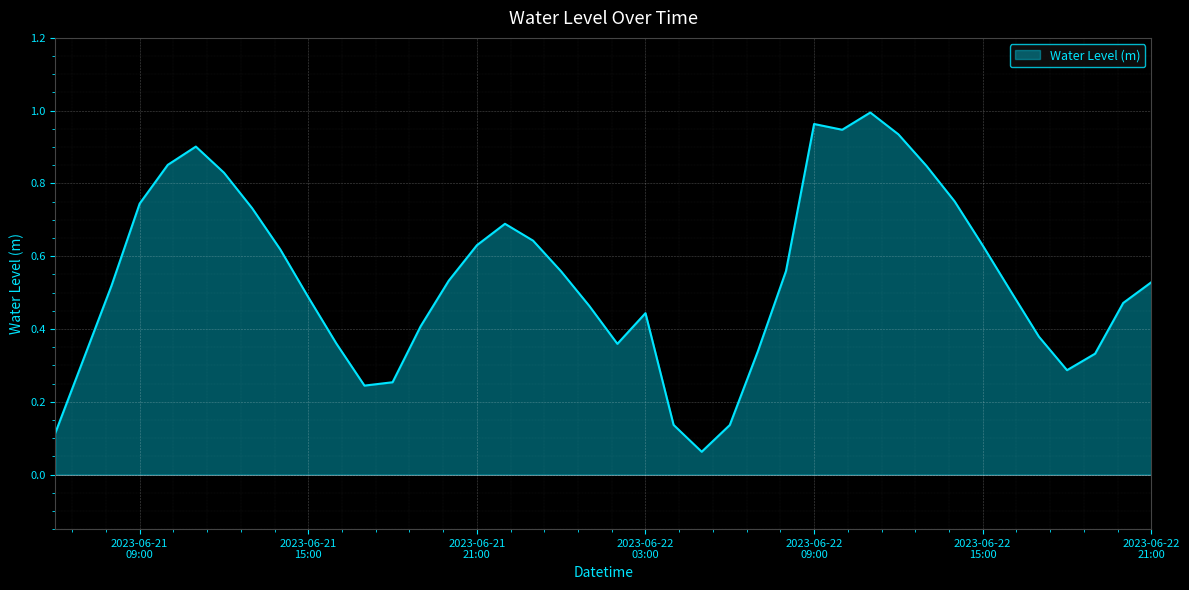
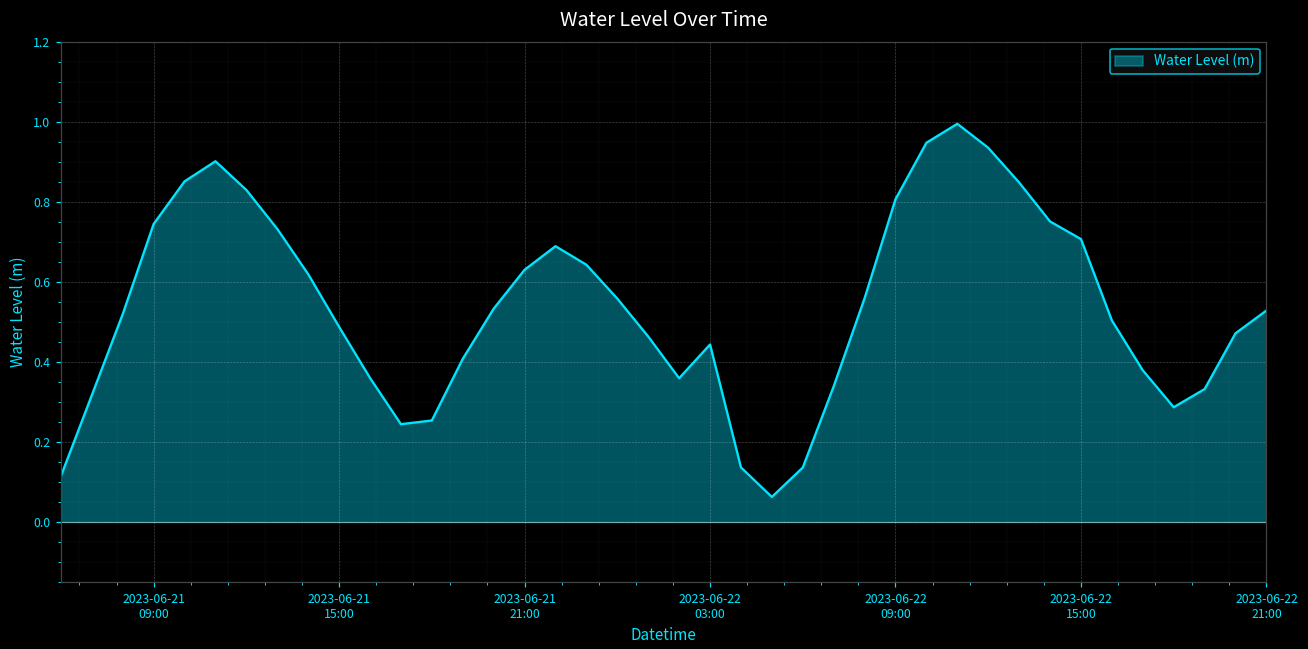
  {
    "2023-06-21 09:00": 0.74,
    "2023-06-21 15:00": 0.49,
    "2023-06-21 21:00": 0.63,
    "2023-06-22 03:00": 0.44,
-   "2023-06-22 09:00": 0.96,
-   "2023-06-22 15:00": 0.63,
+   "2023-06-22 09:00": 0.81,
+   "2023-06-22 15:00": 0.71,
    "2023-06-22 21:00": 0.53
  }
